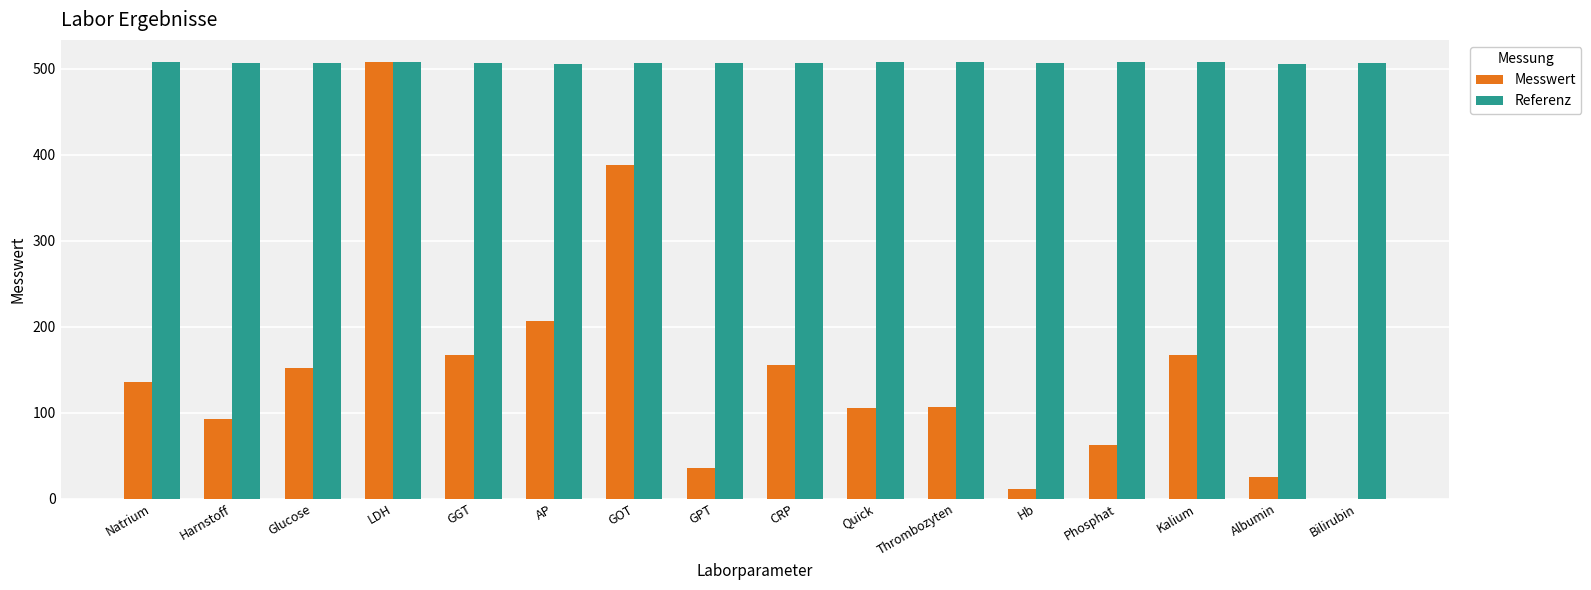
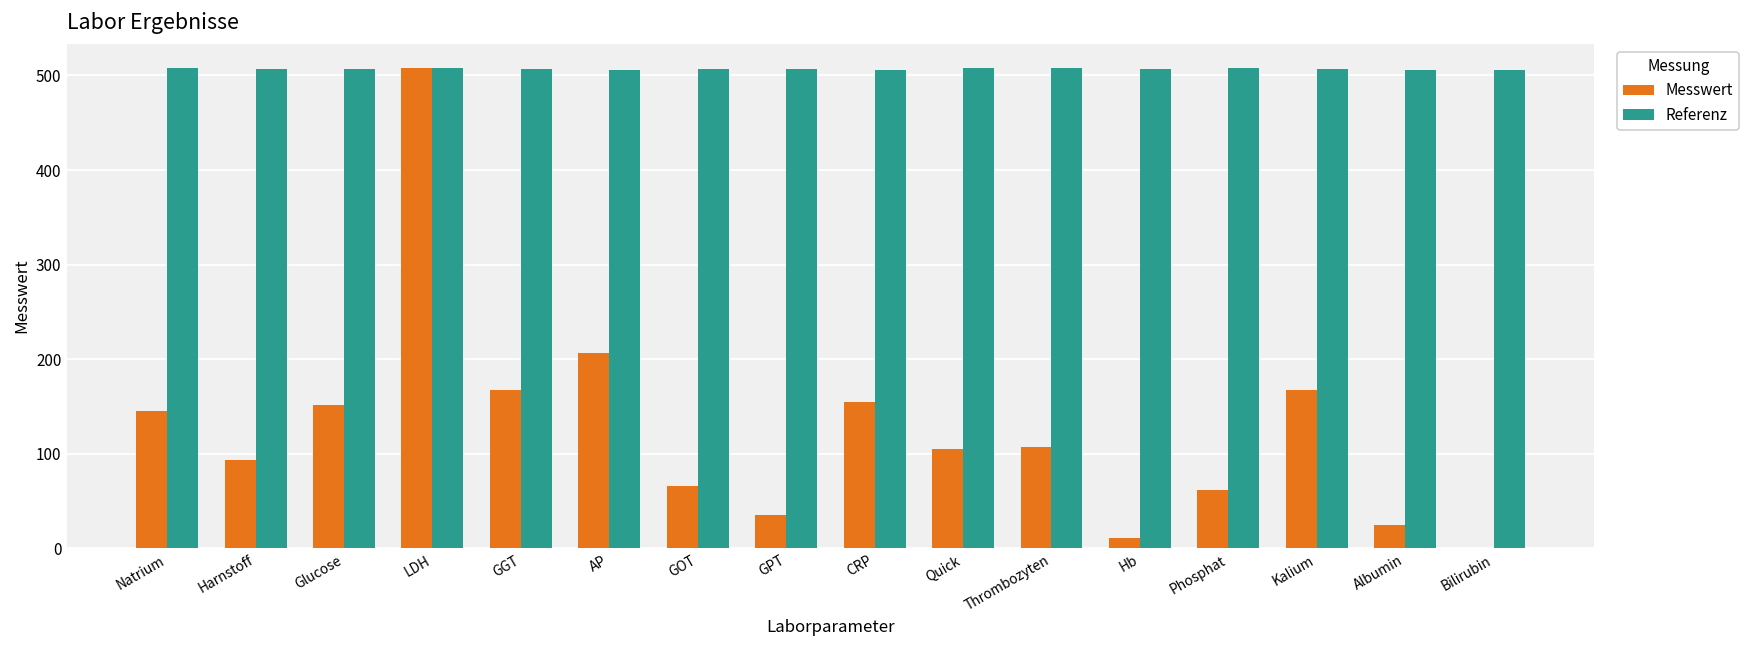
  {
    "Messwert": {
-     "Natrium": 140,
+     "Natrium": 150,
      "Harnstoff": 90,
      "Glucose": 150,
      "LDH": 510,
      "GGT": 170,
      "AP": 210,
-     "GOT": 390,
+     "GOT": 70,
      "GPT": 40,
      "CRP": 160,
      "Quick": 110,
      "Thrombozyten": 110,
      "Hb": 10,
      "Phosphat": 60,
      "Kalium": 170,
      "Albumin": 30,
      "Bilirubin": 0
    },
    "Referenz": {
      "Natrium": 510,
      "Harnstoff": 510,
      "Glucose": 510,
      "LDH": 510,
      "GGT": 510,
      "AP": 510,
      "GOT": 510,
      "GPT": 510,
      "CRP": 510,
      "Quick": 510,
      "Thrombozyten": 510,
      "Hb": 510,
      "Phosphat": 510,
      "Kalium": 510,
      "Albumin": 510,
      "Bilirubin": 510
    }
  }
